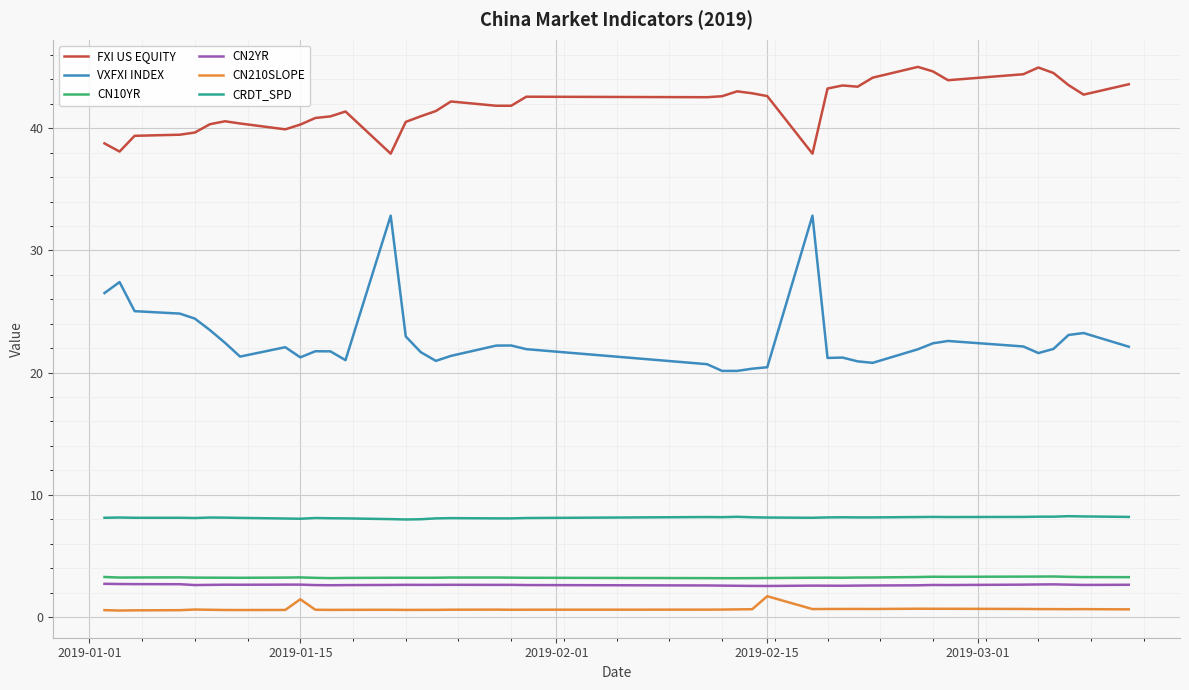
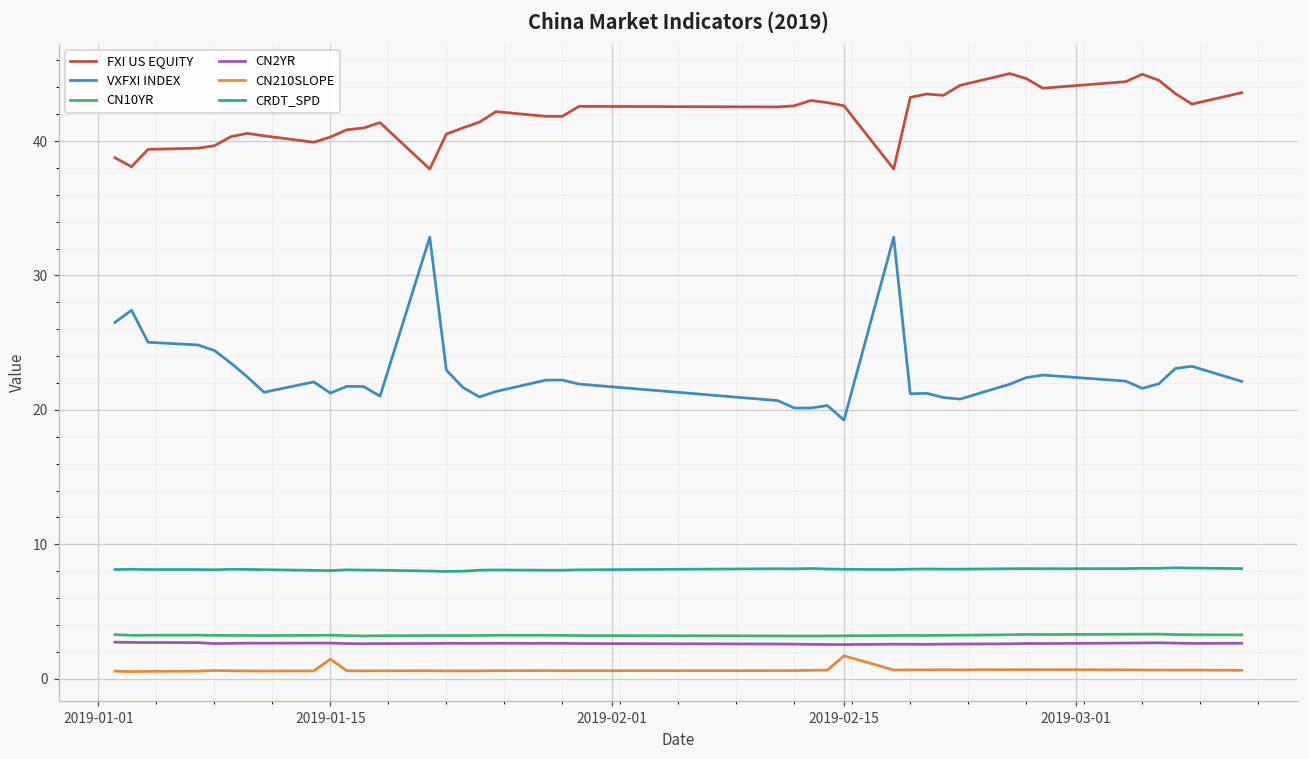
  {
    "FXI US EQUITY": {
      "2019-01-15": 40.3,
      "2019-02-15": 42.6
    },
    "VXFXI INDEX": {
      "2019-01-15": 21.3,
-     "2019-02-15": 20.4
+     "2019-02-15": 19.2
    },
    "CN2YR": {
      "2019-01-15": 2.6,
      "2019-02-15": 2.5
    },
    "CN210SLOPE": {
      "2019-01-15": 1.5,
      "2019-02-15": 1.7
    }
  }
